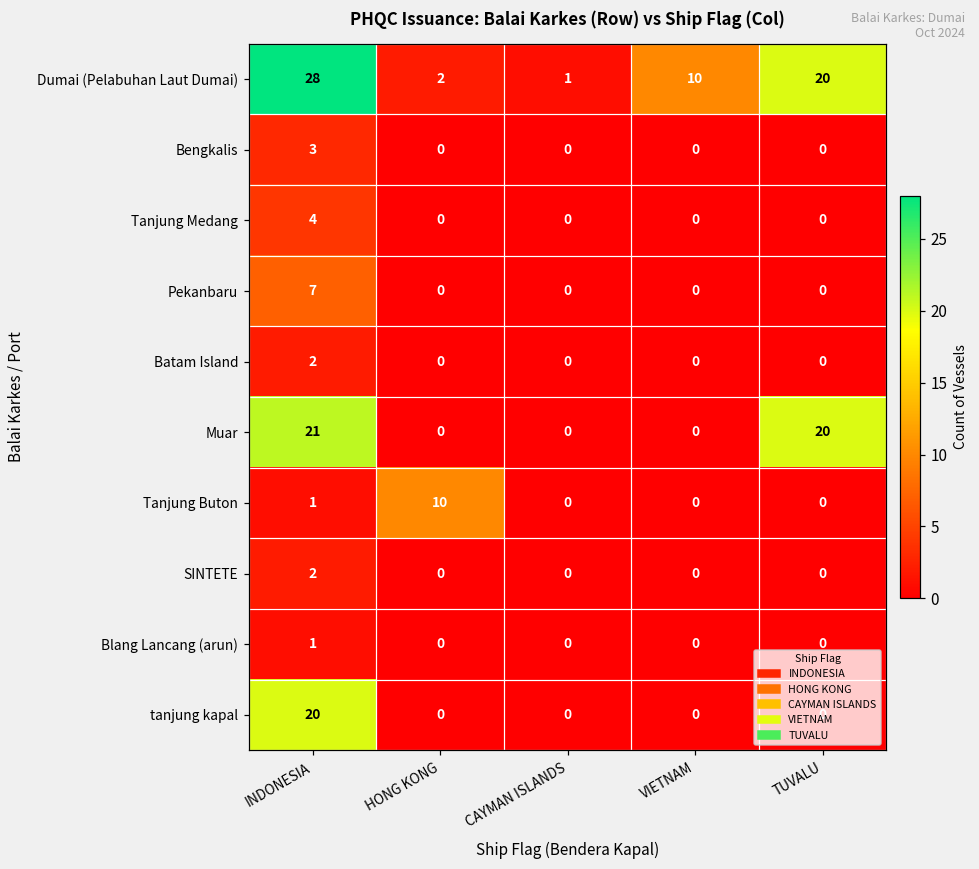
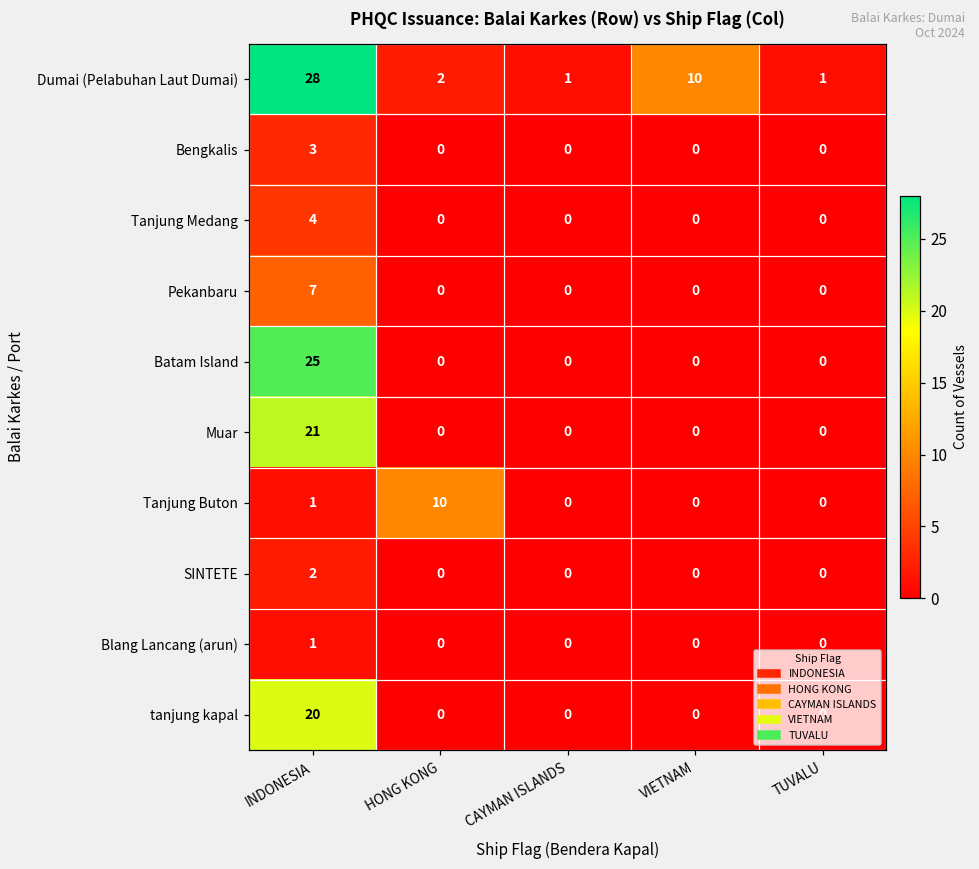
  {
    "Dumai (Pelabuhan Laut Dumai)": {
      "INDONESIA": 28,
      "HONG KONG": 2,
      "CAYMAN ISLANDS": 1,
      "VIETNAM": 10,
-     "TUVALU": 20
+     "TUVALU": 1
    },
    "Bengkalis": {
      "INDONESIA": 3,
      "HONG KONG": 0,
      "CAYMAN ISLANDS": 0,
      "VIETNAM": 0,
      "TUVALU": 0
    },
    "Tanjung Medang": {
      "INDONESIA": 4,
      "HONG KONG": 0,
      "CAYMAN ISLANDS": 0,
      "VIETNAM": 0,
      "TUVALU": 0
    },
    "Pekanbaru": {
      "INDONESIA": 7,
      "HONG KONG": 0,
      "CAYMAN ISLANDS": 0,
      "VIETNAM": 0,
      "TUVALU": 0
    },
    "Batam Island": {
-     "INDONESIA": 2,
+     "INDONESIA": 25,
      "HONG KONG": 0,
      "CAYMAN ISLANDS": 0,
      "VIETNAM": 0,
      "TUVALU": 0
    },
    "Muar": {
      "INDONESIA": 21,
      "HONG KONG": 0,
      "CAYMAN ISLANDS": 0,
      "VIETNAM": 0,
-     "TUVALU": 20
+     "TUVALU": 0
    },
    "Tanjung Buton": {
      "INDONESIA": 1,
      "HONG KONG": 10,
      "CAYMAN ISLANDS": 0,
      "VIETNAM": 0,
      "TUVALU": 0
    },
    "SINTETE": {
      "INDONESIA": 2,
      "HONG KONG": 0,
      "CAYMAN ISLANDS": 0,
      "VIETNAM": 0,
      "TUVALU": 0
    },
    "Blang Lancang (arun)": {
      "INDONESIA": 1,
      "HONG KONG": 0,
      "CAYMAN ISLANDS": 0,
      "VIETNAM": 0
    },
    "tanjung kapal": {
      "INDONESIA": 20,
      "HONG KONG": 0,
      "CAYMAN ISLANDS": 0,
      "VIETNAM": 0
    }
  }
